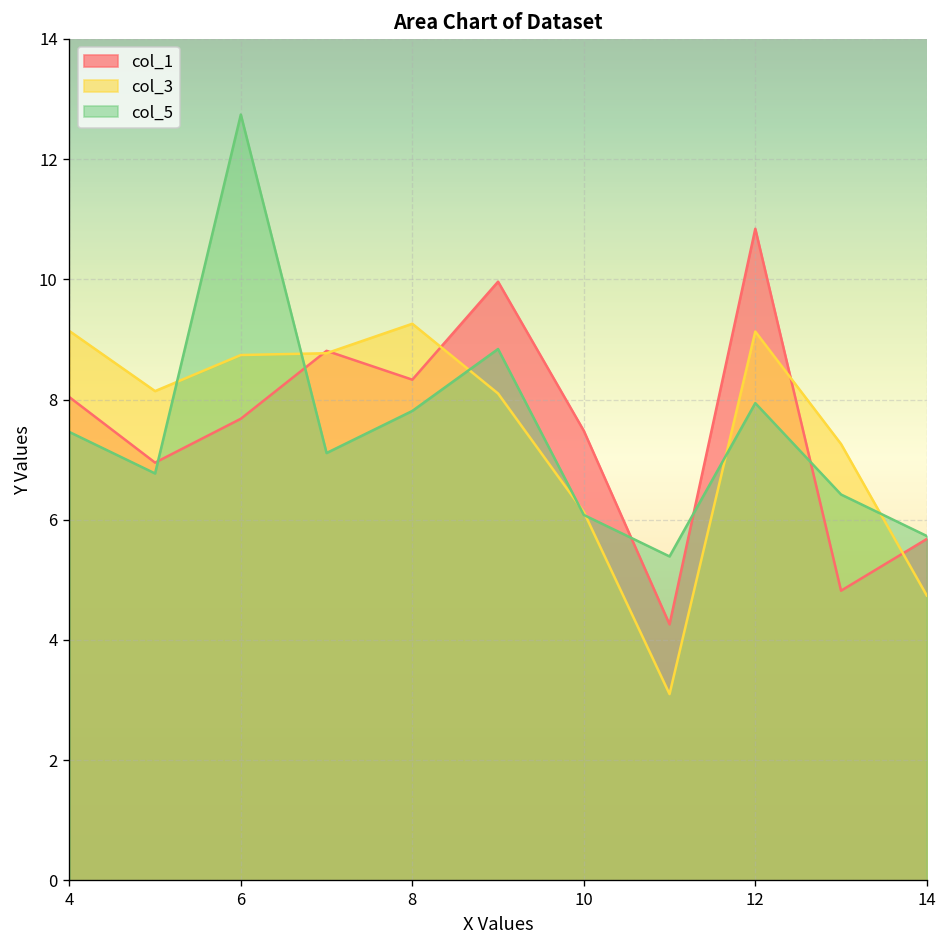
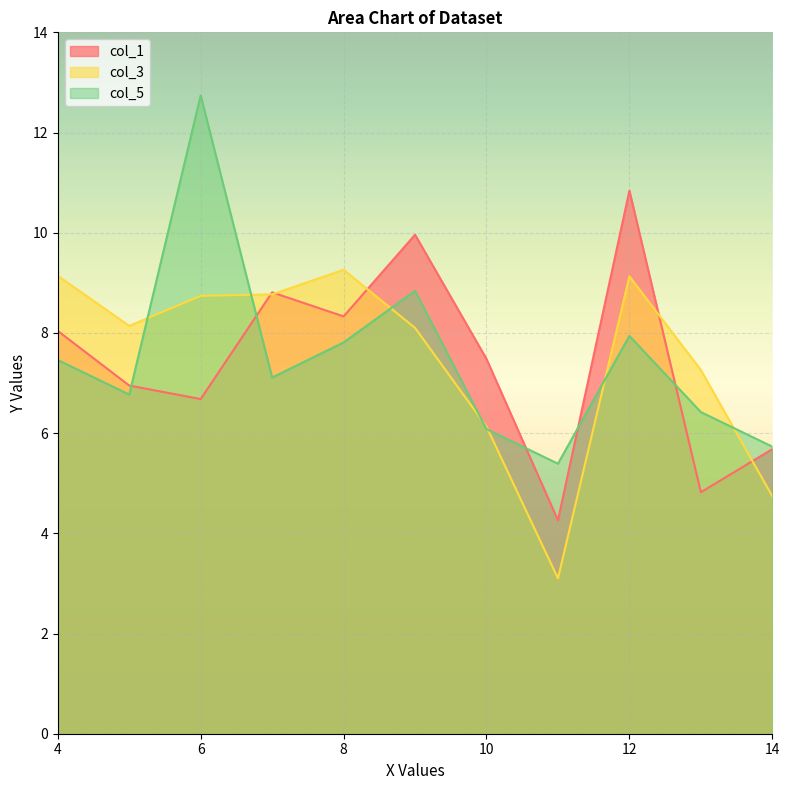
  {
    "col_1": {
      "4": 8.0,
-     "6": 7.7,
+     "6": 6.7,
      "8": 8.3,
      "10": 7.5,
      "12": 10.8
    },
    "col_3": {
      "4": 9.1,
      "6": 8.7,
      "8": 9.3,
      "12": 9.1,
      "14": 4.7
    },
    "col_5": {
      "4": 7.5,
      "6": 12.7,
      "8": 7.8,
      "12": 7.9
    }
  }
